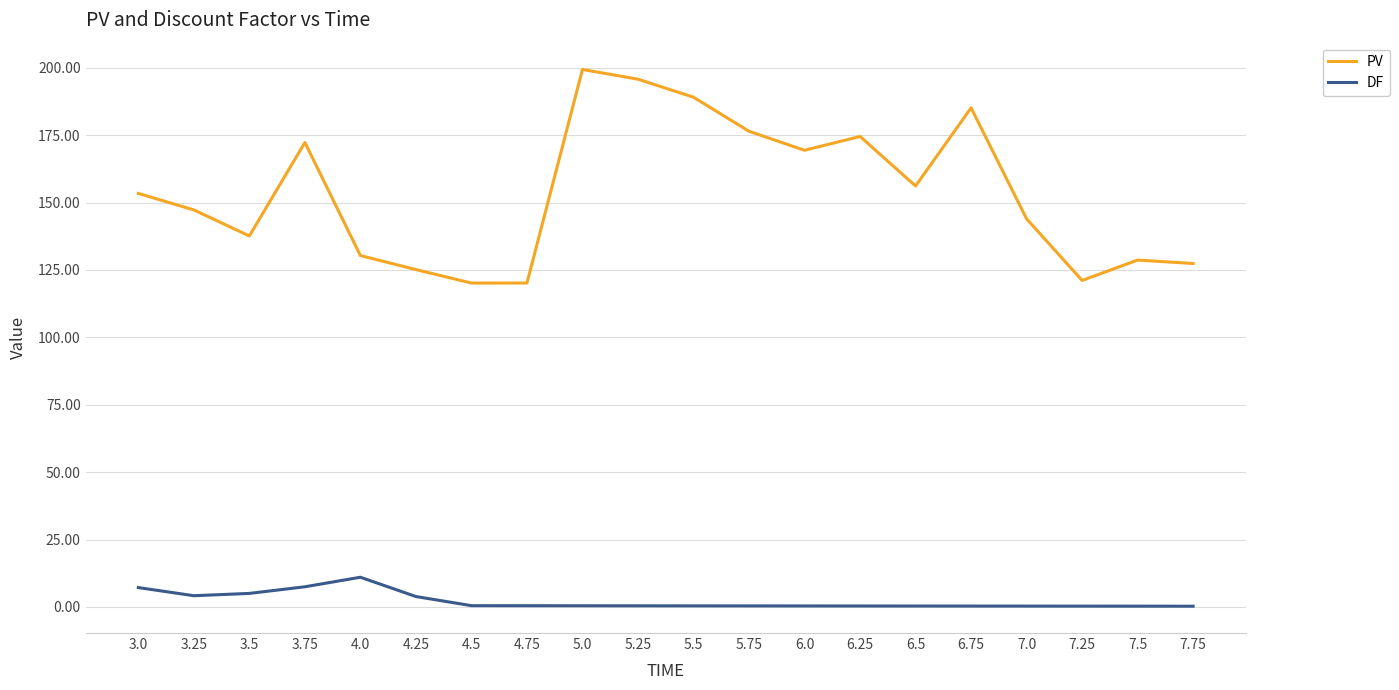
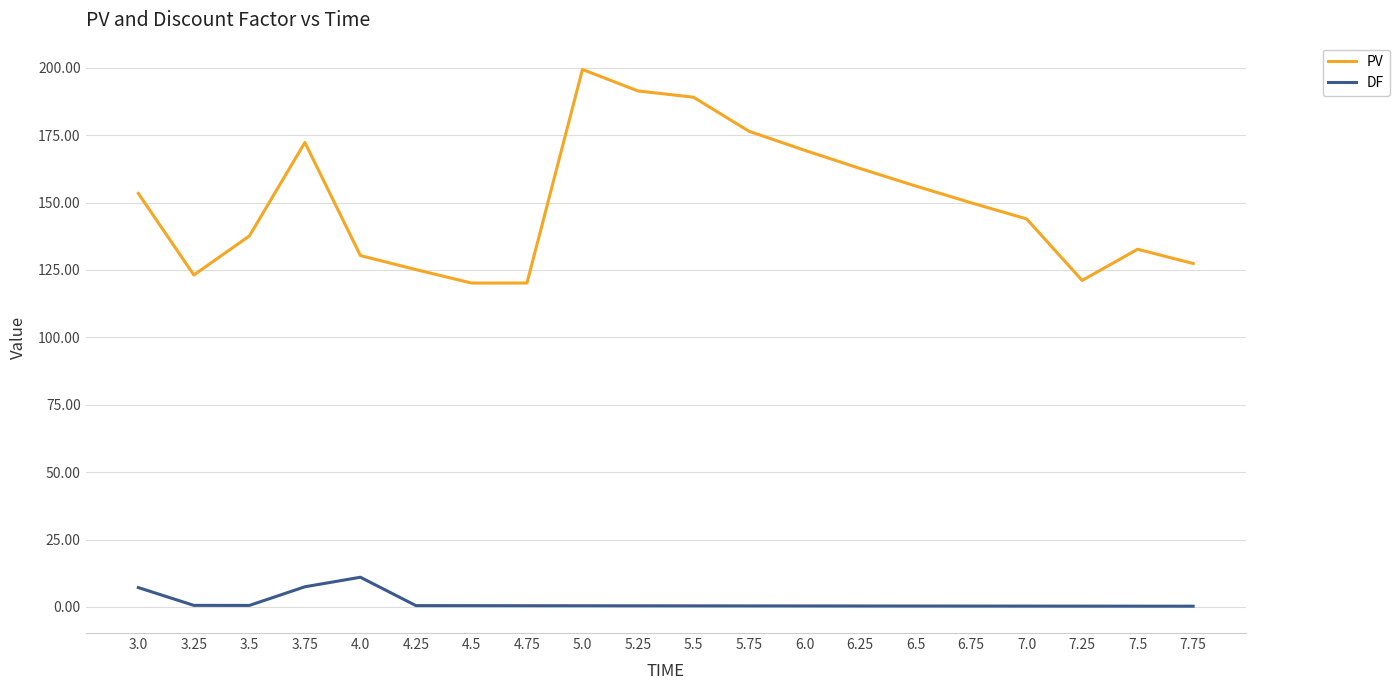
  {
    "PV": {
      "3.0": 153,
-     "3.25": 147,
+     "3.25": 123,
      "3.5": 138,
      "3.75": 172,
      "4.0": 130,
      "4.25": 125,
      "4.5": 120,
      "4.75": 120,
      "5.0": 199,
-     "5.25": 196,
+     "5.25": 191,
      "5.5": 189,
      "5.75": 176,
      "6.0": 169,
-     "6.25": 175,
+     "6.25": 163,
      "6.5": 156,
-     "6.75": 185,
+     "6.75": 150,
      "7.0": 144,
      "7.25": 121,
-     "7.5": 129,
+     "7.5": 133,
      "7.75": 127
    },
    "DF": {
      "3.0": 7,
-     "3.25": 4,
-     "3.5": 5,
+     "3.25": 1,
+     "3.5": 1,
      "3.75": 7,
      "4.0": 11,
-     "4.25": 4,
+     "4.25": 1,
      "4.5": 0,
      "4.75": 0,
      "5.0": 0,
      "5.25": 0,
      "5.5": 0,
      "5.75": 0,
      "6.0": 0,
      "6.25": 0,
      "6.5": 0,
      "6.75": 0,
      "7.0": 0,
      "7.25": 0,
      "7.5": 0,
      "7.75": 0
    }
  }
